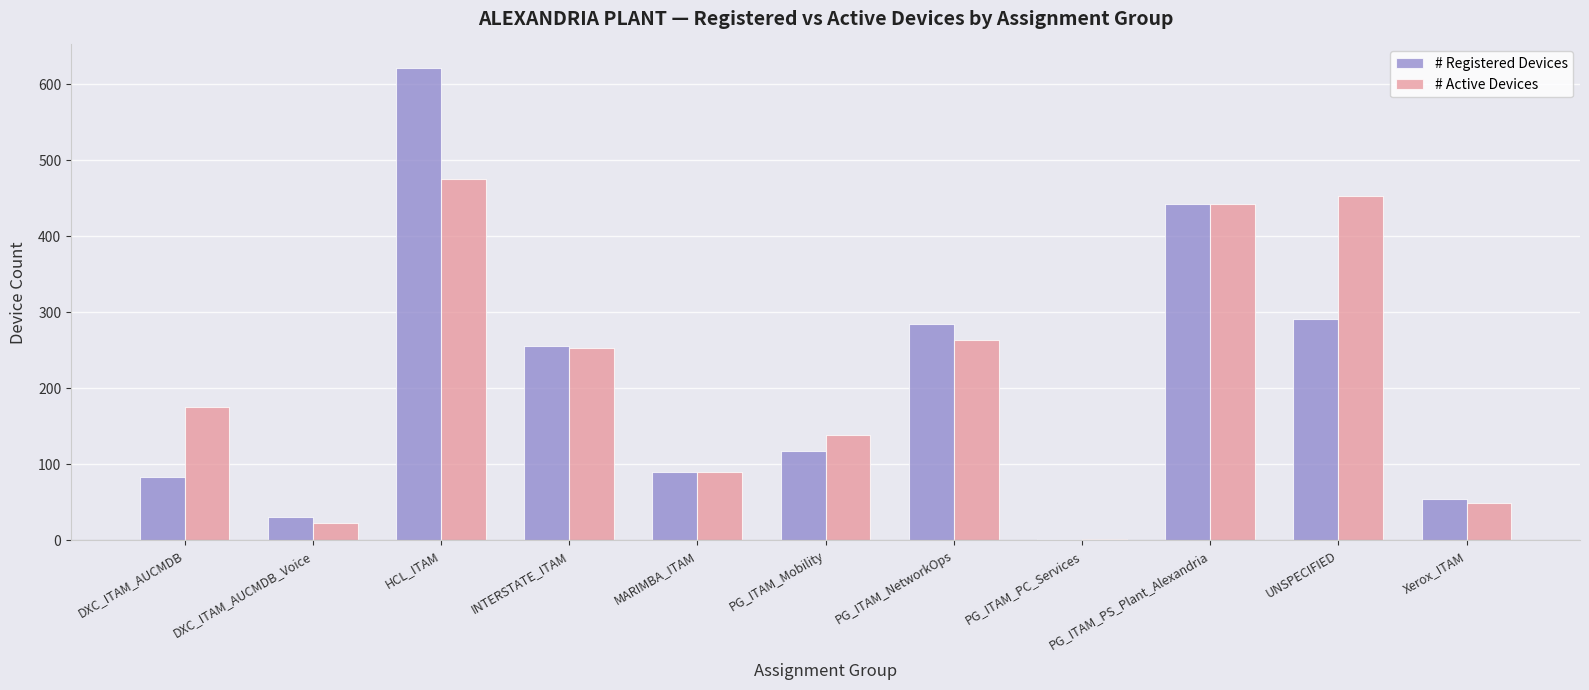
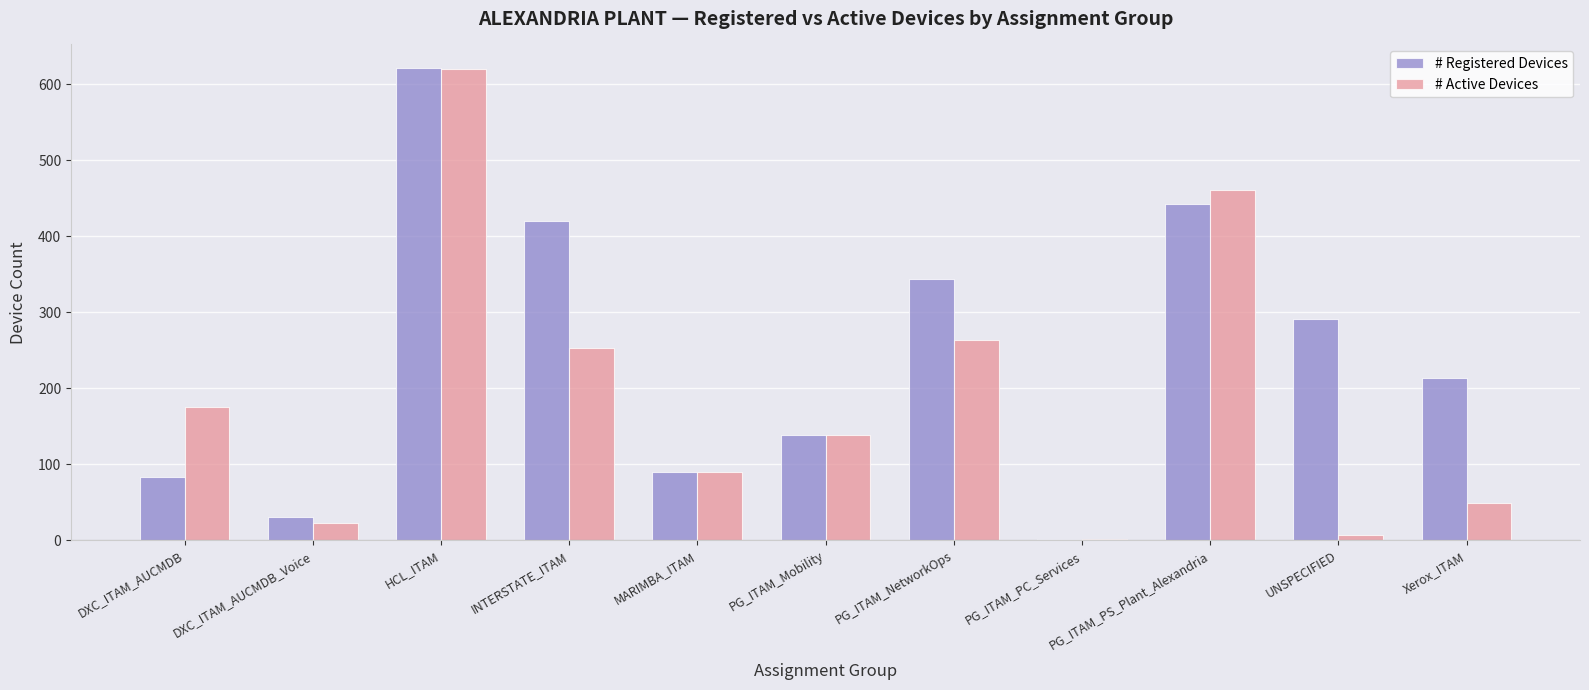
  {
    "# Registered Devices": {
      "DXC_ITAM_AUCMDB": 80,
      "DXC_ITAM_AUCMDB_Voice": 30,
      "HCL_ITAM": 620,
-     "INTERSTATE_ITAM": 260,
+     "INTERSTATE_ITAM": 420,
      "MARIMBA_ITAM": 90,
-     "PG_ITAM_Mobility": 120,
-     "PG_ITAM_NetworkOps": 290,
+     "PG_ITAM_Mobility": 140,
+     "PG_ITAM_NetworkOps": 340,
      "PG_ITAM_PS_Plant_Alexandria": 440,
      "UNSPECIFIED": 290,
-     "Xerox_ITAM": 50
+     "Xerox_ITAM": 210
    },
    "# Active Devices": {
      "DXC_ITAM_AUCMDB": 180,
      "DXC_ITAM_AUCMDB_Voice": 20,
-     "HCL_ITAM": 480,
+     "HCL_ITAM": 620,
      "INTERSTATE_ITAM": 250,
      "MARIMBA_ITAM": 90,
      "PG_ITAM_Mobility": 140,
      "PG_ITAM_NetworkOps": 260,
-     "PG_ITAM_PS_Plant_Alexandria": 440,
-     "UNSPECIFIED": 450,
+     "PG_ITAM_PS_Plant_Alexandria": 460,
+     "UNSPECIFIED": 10,
      "Xerox_ITAM": 50
    }
  }
